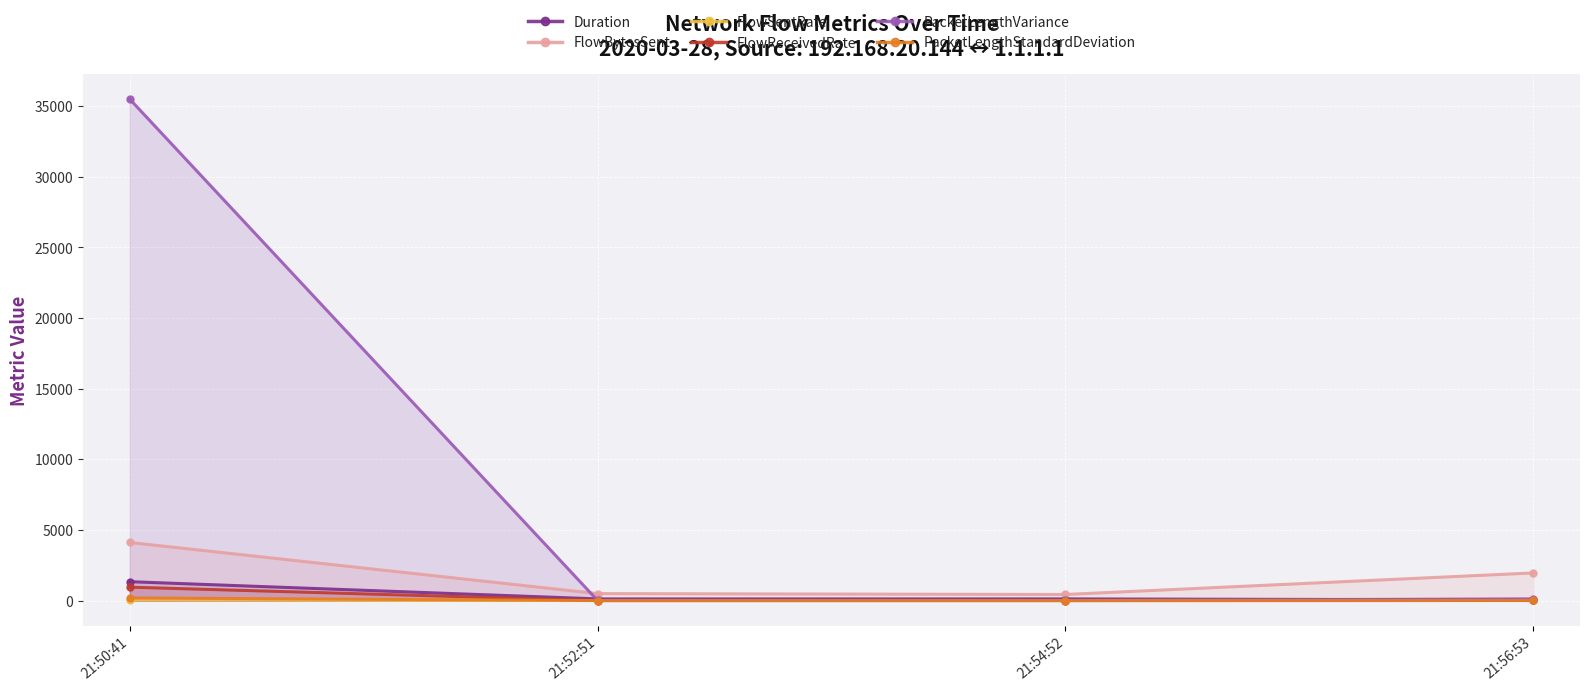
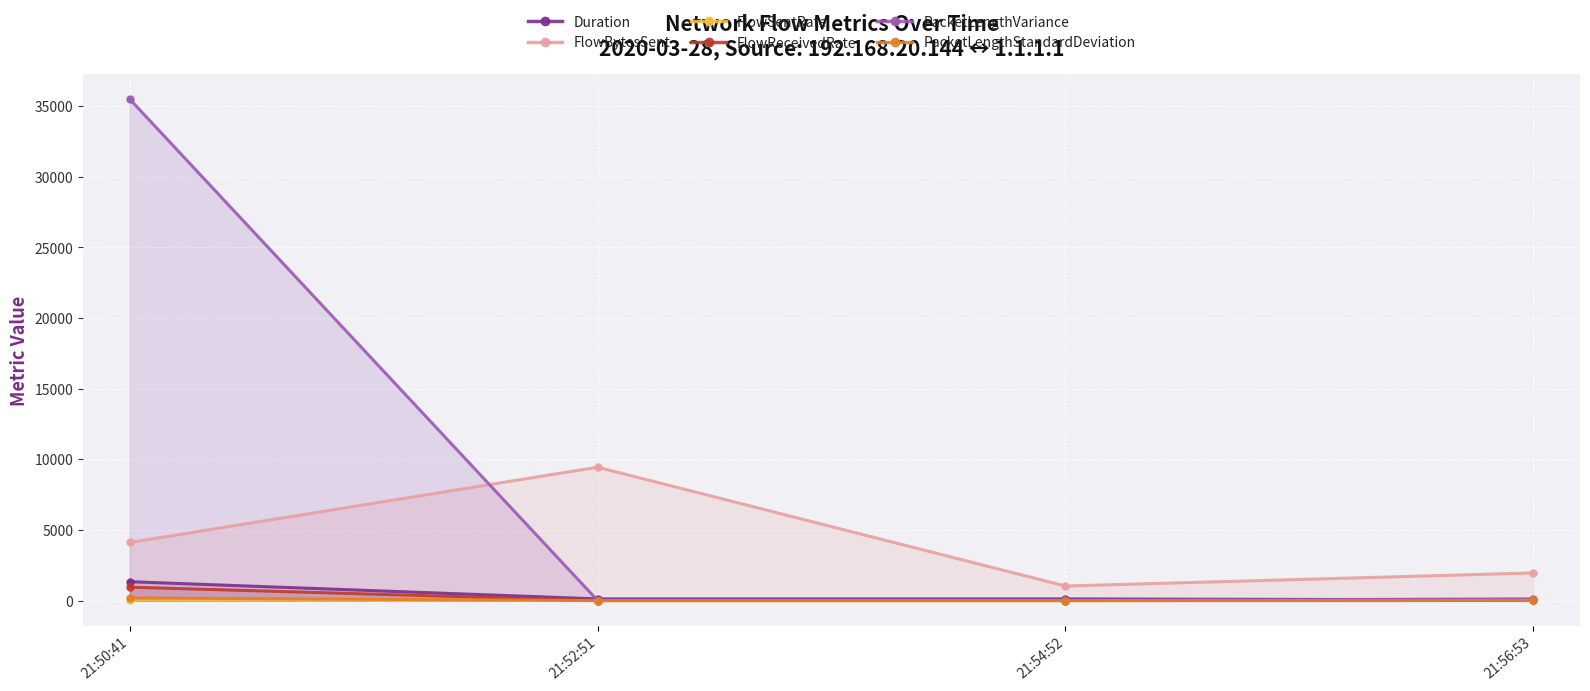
  {
    "Duration": {
      "21:50:41": 1300
    },
    "FlowBytesSent": {
      "21:50:41": 4100,
-     "21:52:51": 500,
-     "21:54:52": 400,
+     "21:52:51": 9400,
+     "21:54:52": 1000,
      "21:56:53": 2000
    },
    "FlowReceivedRate": {
      "21:50:41": 1000
    },
    "PacketLengthVariance": {
      "21:50:41": 35500
    }
  }
